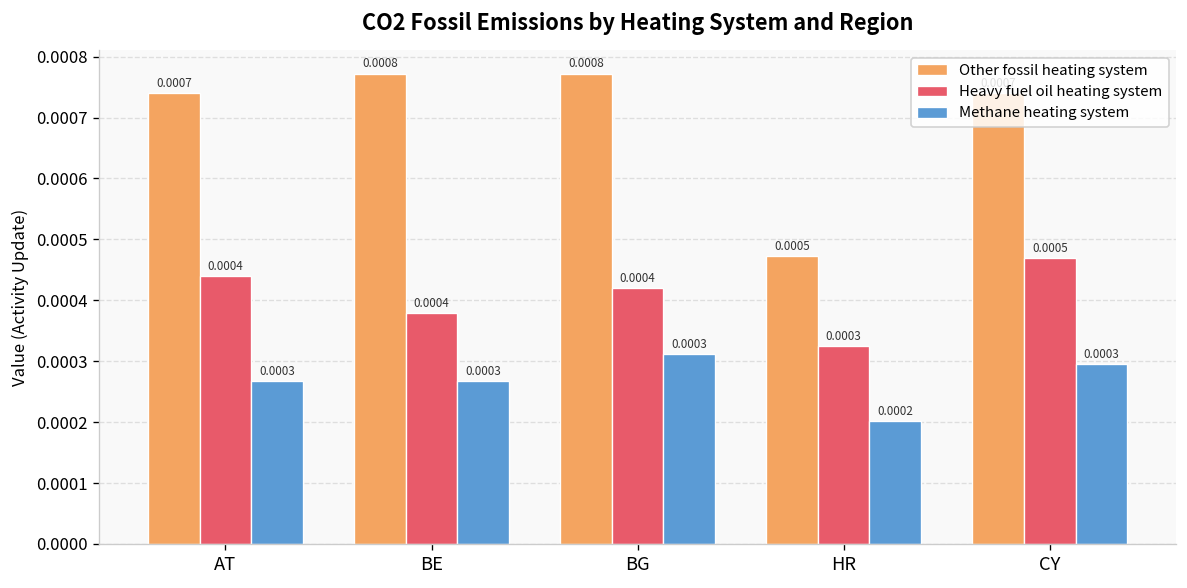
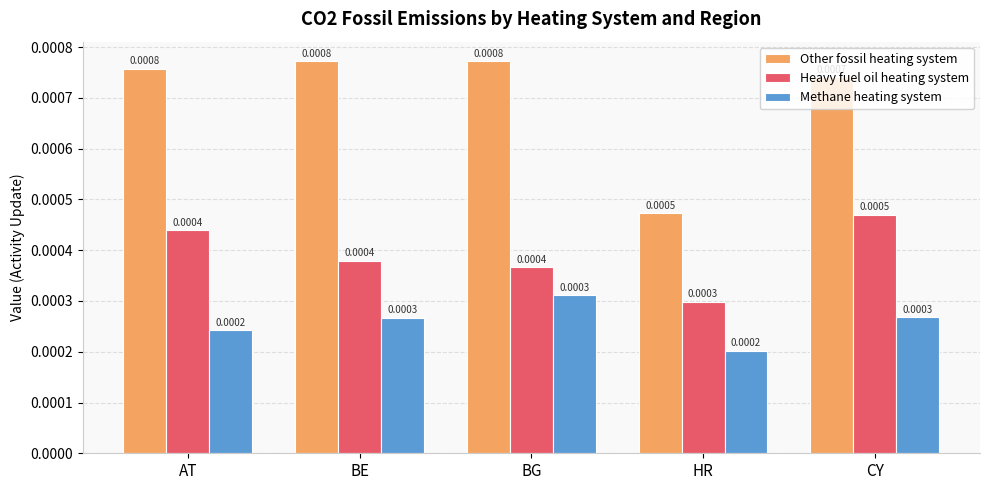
  {
    "Other fossil heating system": {
-     "AT": 0.0007,
+     "AT": 0.0008,
      "BE": 0.0008,
      "BG": 0.0008,
      "HR": 0.0005
    },
    "Heavy fuel oil heating system": {
-     "BG": 0.00042,
-     "HR": 0.00033
+     "BG": 0.00037,
+     "HR": 0.00030
    },
    "Methane heating system": {
-     "AT": 0.0003,
+     "AT": 0.0002,
      "BE": 0.0003,
      "BG": 0.0003,
      "HR": 0.0002,
-     "CY": 0.00030
+     "CY": 0.00027
    }
  }
